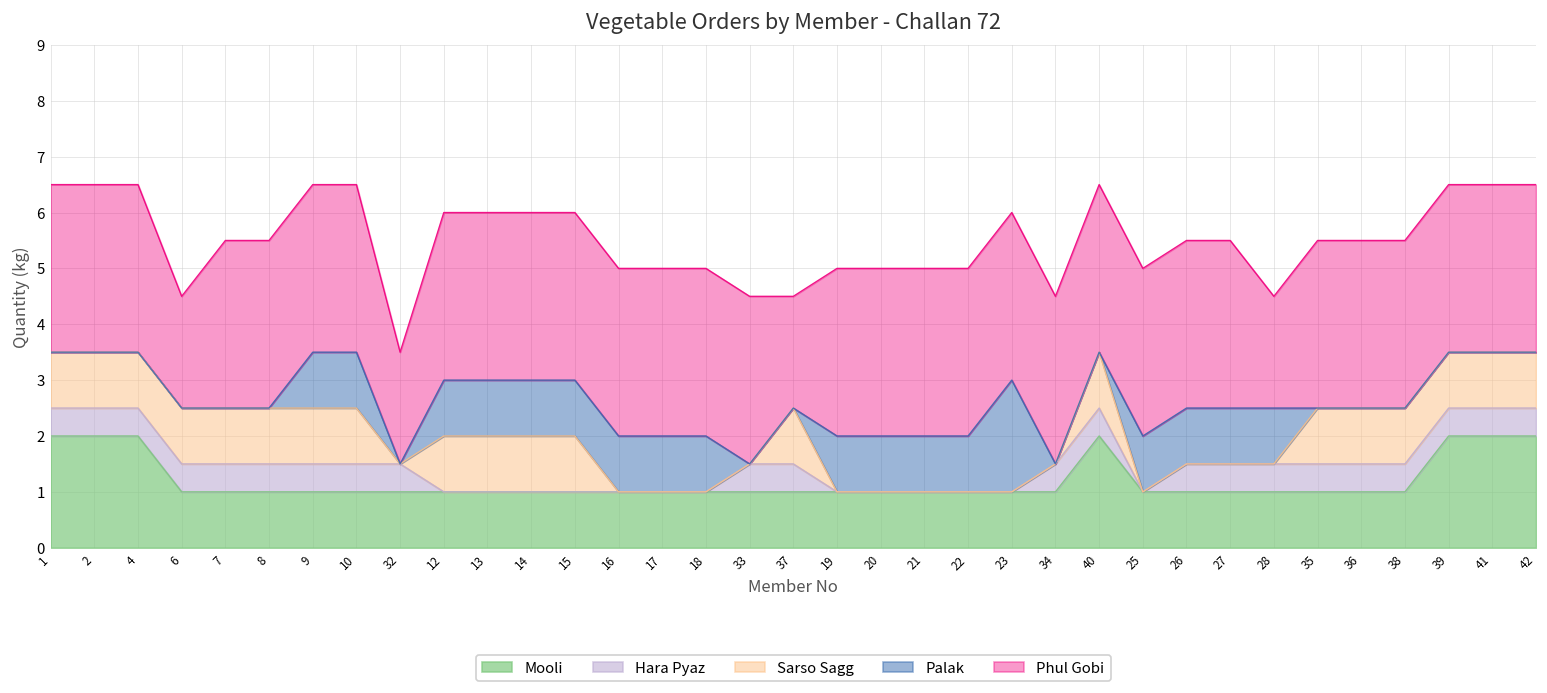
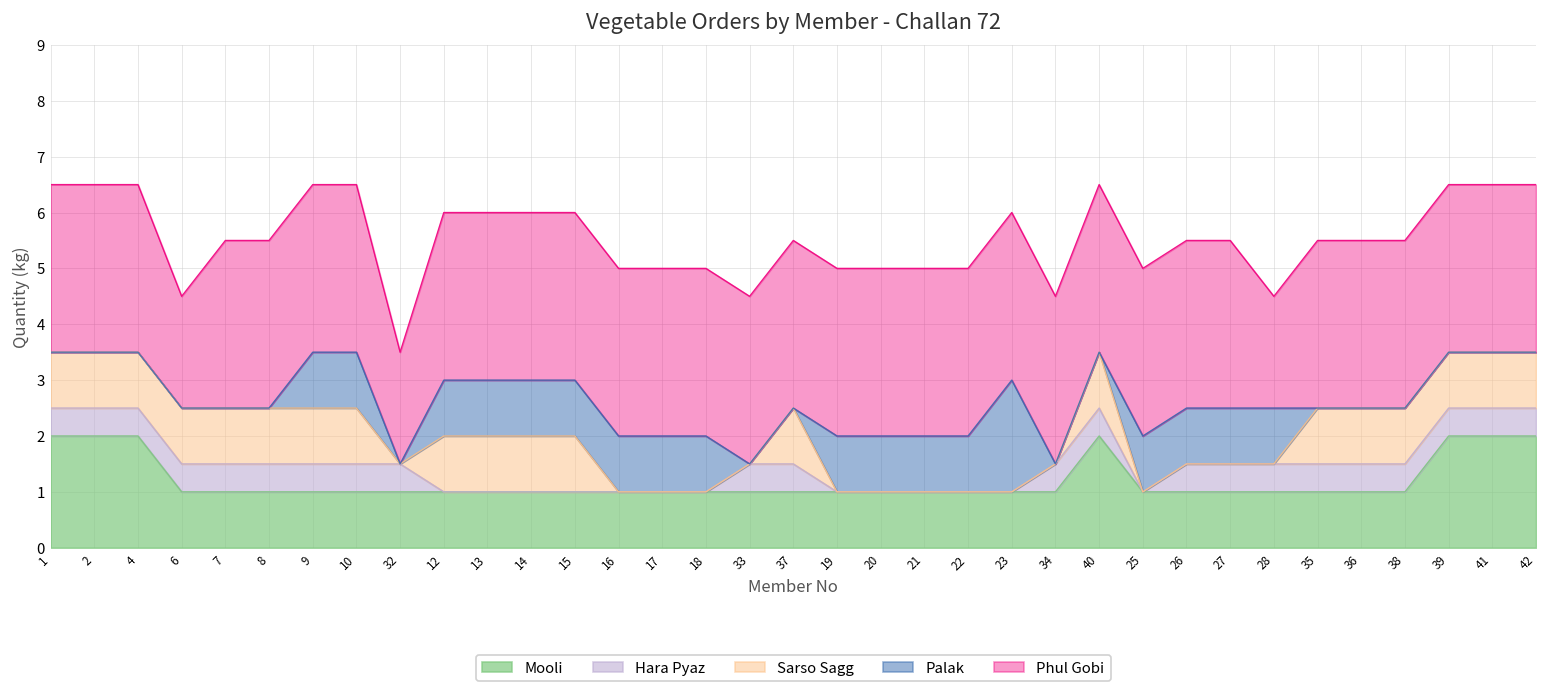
  {
    "Mooli": {
      "1": 2,
      "2": 2,
      "4": 2,
      "6": 1,
      "7": 1,
      "8": 1,
      "9": 1,
      "10": 1,
      "32": 1,
      "33": 1,
      "37": 1,
      "34": 1,
      "40": 2,
      "26": 1,
      "27": 1,
      "28": 1,
      "35": 1,
      "36": 1,
      "38": 1,
      "39": 2,
      "41": 2,
      "42": 2
    },
    "Hara Pyaz": {
      "1": 0.5,
      "2": 0.5,
      "4": 0.5,
      "6": 0.5,
      "7": 0.5,
      "8": 0.5,
      "9": 0.5,
      "10": 0.5,
      "37": 0.5,
      "40": 0.5,
      "35": 0.5,
      "36": 0.5,
      "38": 0.5,
      "39": 0.5,
      "41": 0.5,
      "42": 0.5
    },
    "Sarso Sagg": {
      "9": 1,
      "10": 1,
      "12": 1,
      "13": 1,
      "14": 1,
      "15": 1
    },
    "Palak": {
      "9": 1,
      "10": 1,
      "12": 1,
      "13": 1,
      "14": 1,
      "15": 1,
      "16": 1,
      "17": 1,
      "18": 1,
      "19": 1,
      "20": 1,
      "21": 1,
      "22": 1,
      "23": 2,
      "25": 1,
      "26": 1,
      "27": 1,
      "28": 1
    },
    "Phul Gobi": {
      "1": 3,
      "2": 3,
      "4": 3,
      "6": 2,
      "7": 3,
      "8": 3,
      "9": 3,
      "10": 3,
      "32": 2,
      "12": 3,
      "13": 3,
      "14": 3,
      "15": 3,
      "16": 3,
      "17": 3,
      "18": 3,
      "33": 3,
-     "37": 2,
+     "37": 3,
      "19": 3,
      "20": 3,
      "21": 3,
      "22": 3,
      "23": 3,
      "34": 3,
      "40": 3,
      "25": 3,
      "26": 3,
      "27": 3,
      "28": 2,
      "35": 3,
      "36": 3,
      "38": 3,
      "39": 3,
      "41": 3,
      "42": 3
    }
  }
